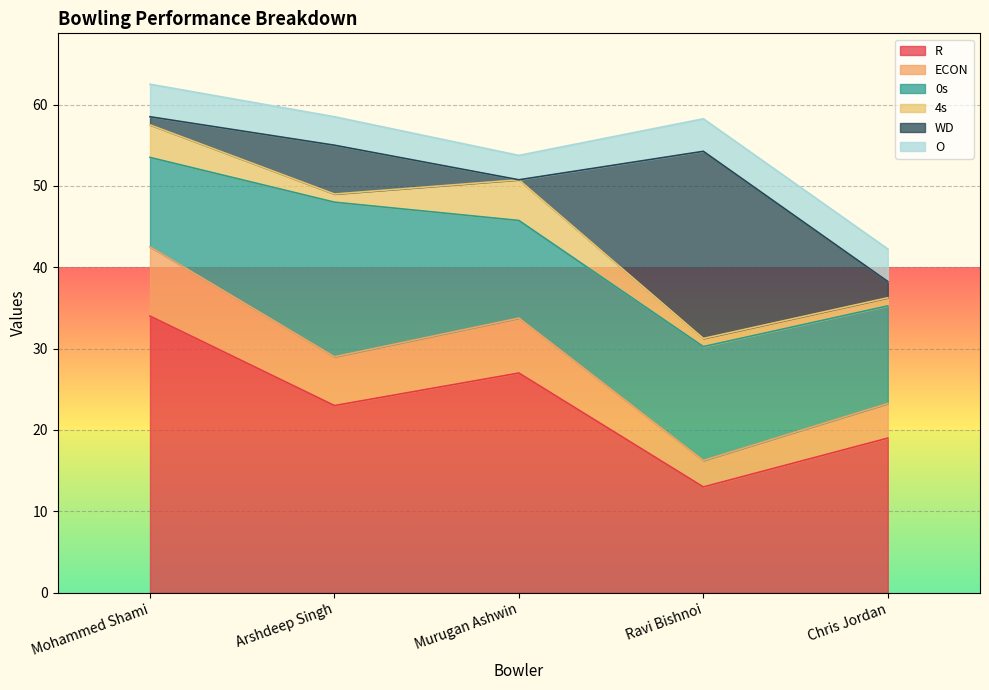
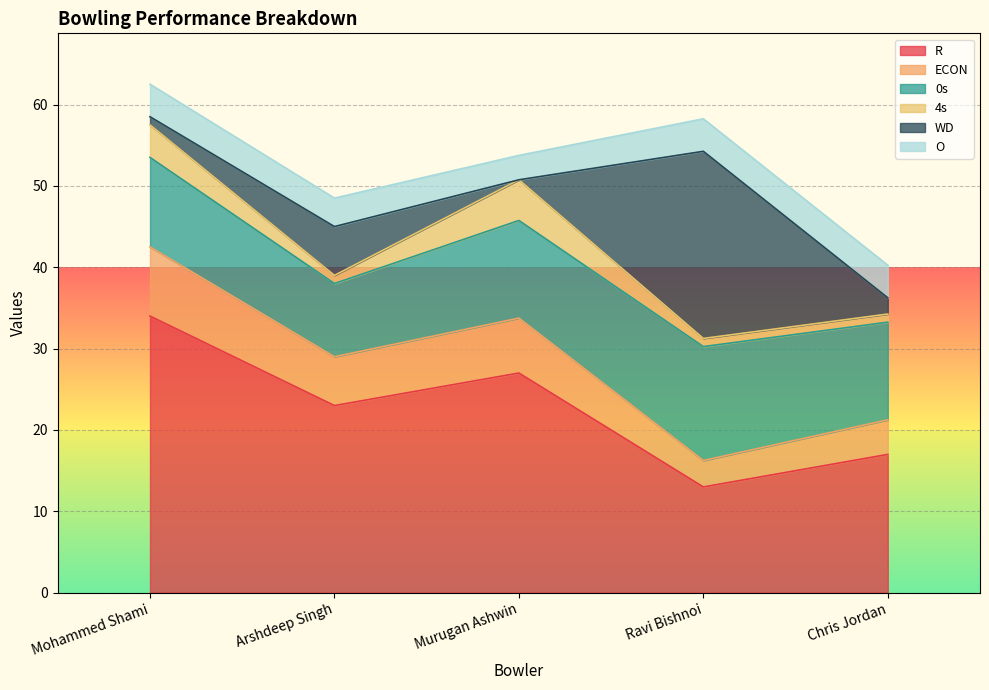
  {
    "R": {
      "Mohammed Shami": 34,
      "Arshdeep Singh": 23,
      "Murugan Ashwin": 27,
      "Ravi Bishnoi": 13,
-     "Chris Jordan": 19
+     "Chris Jordan": 17
    },
    "0s": {
      "Mohammed Shami": 11,
-     "Arshdeep Singh": 19,
+     "Arshdeep Singh": 9,
      "Murugan Ashwin": 12,
      "Ravi Bishnoi": 14,
      "Chris Jordan": 12
    },
    "WD": {
      "Mohammed Shami": 1,
      "Arshdeep Singh": 6,
      "Ravi Bishnoi": 23,
      "Chris Jordan": 2
    },
    "O": {
      "Mohammed Shami": 4,
      "Arshdeep Singh": 4,
      "Murugan Ashwin": 3,
      "Ravi Bishnoi": 4,
      "Chris Jordan": 4
    }
  }
